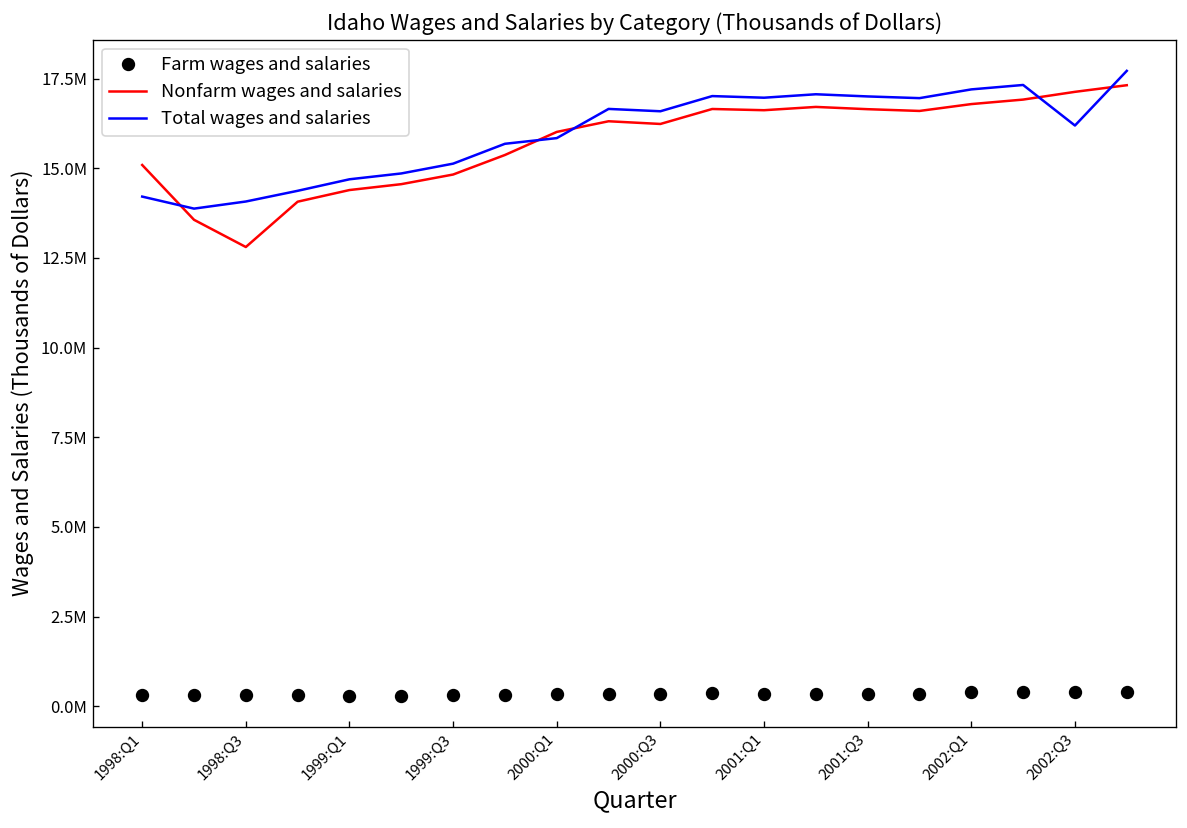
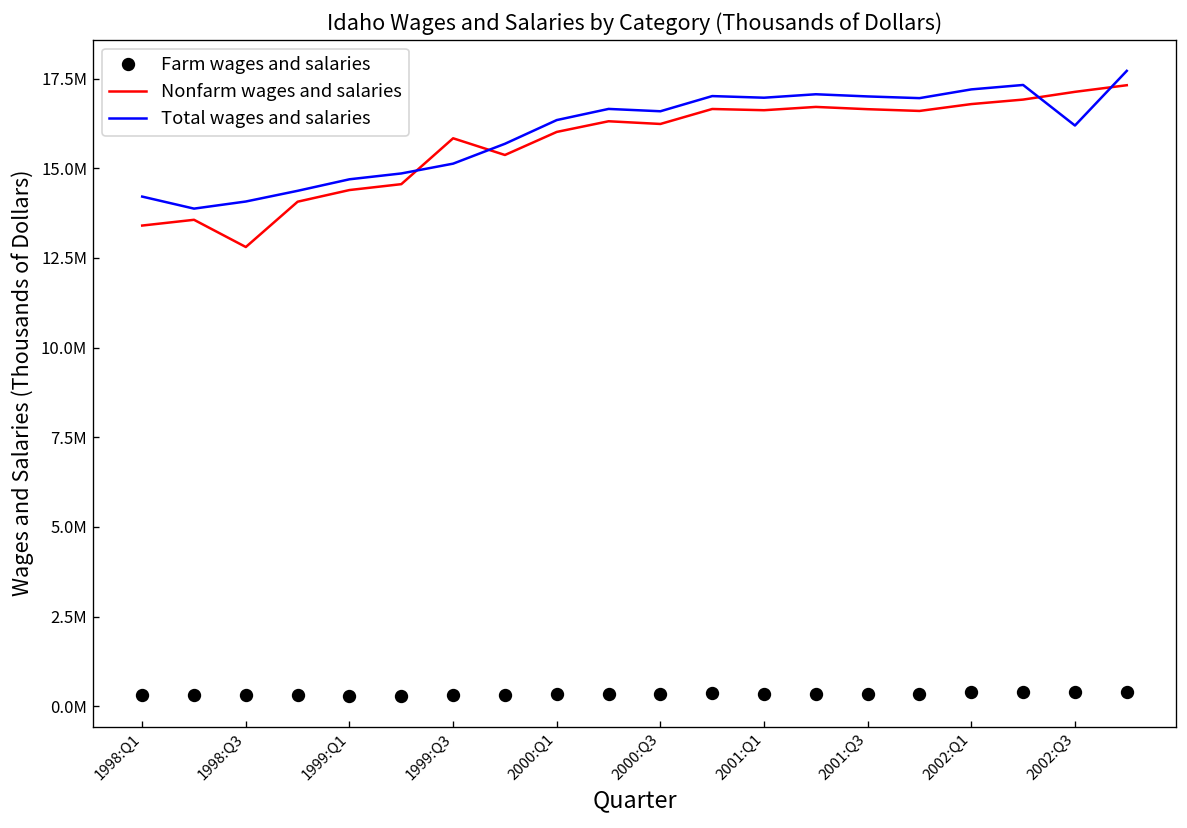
  {
    "Farm wages and salaries": {
      "1998:Q1": 300000,
      "1998:Q3": 300000,
      "1999:Q1": 300000,
      "1999:Q3": 300000,
      "2000:Q1": 300000,
      "2000:Q3": 400000,
      "2001:Q1": 300000,
      "2001:Q3": 400000,
      "2002:Q1": 400000,
      "2002:Q3": 400000
    },
    "Nonfarm wages and salaries": {
-     "1998:Q1": 15100000,
+     "1998:Q1": 13400000,
      "1998:Q3": 12800000,
      "1999:Q1": 14400000,
-     "1999:Q3": 14800000,
+     "1999:Q3": 15800000,
      "2000:Q1": 16000000,
      "2000:Q3": 16200000,
      "2001:Q1": 16600000,
      "2001:Q3": 16600000,
      "2002:Q1": 16800000,
      "2002:Q3": 17100000
    },
    "Total wages and salaries": {
      "1998:Q1": 14200000,
      "1998:Q3": 14100000,
      "1999:Q1": 14700000,
      "1999:Q3": 15100000,
-     "2000:Q1": 15800000,
+     "2000:Q1": 16300000,
      "2000:Q3": 16600000,
      "2001:Q1": 17000000,
      "2001:Q3": 17000000,
      "2002:Q1": 17200000,
      "2002:Q3": 16200000
    }
  }
